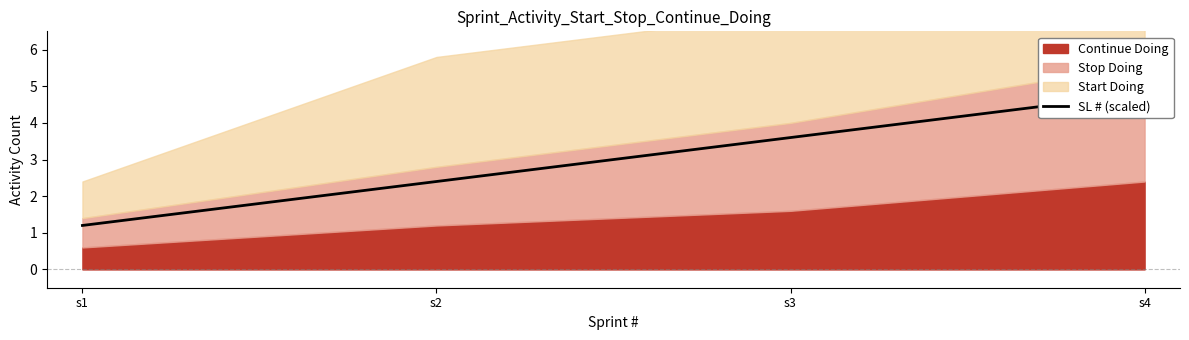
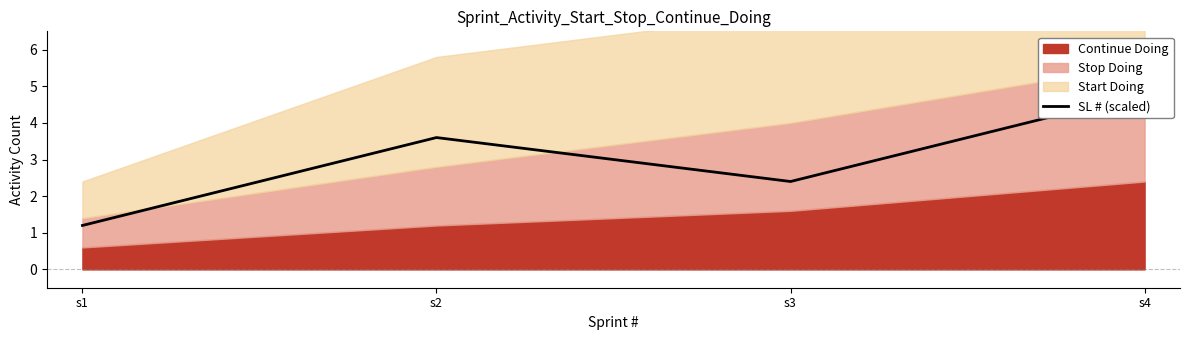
  {
    "SL # (scaled)": {
      "s1": 1.2,
-     "s2": 2.4,
-     "s3": 3.6
+     "s2": 3.6,
+     "s3": 2.4
    },
    "Continue Doing": {
      "s1": 0.6,
      "s2": 1.2,
      "s3": 1.6,
      "s4": 2.4
    }
  }
